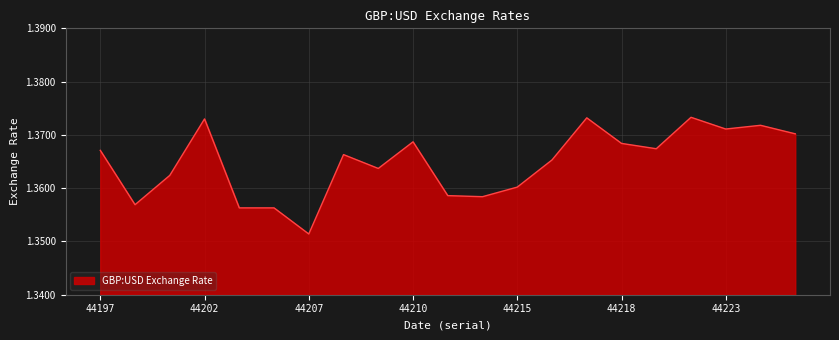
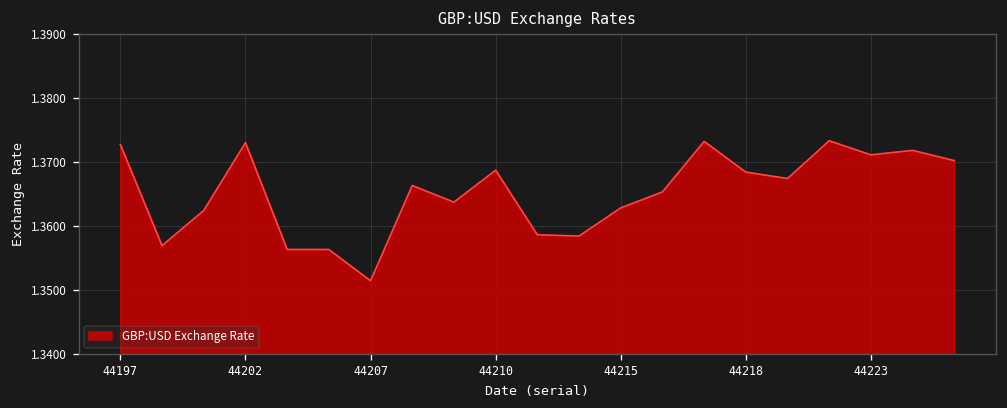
  {
-   "44197": 1.367,
+   "44197": 1.373,
    "44202": 1.373,
    "44207": 1.351,
    "44210": 1.369,
-   "44215": 1.360,
+   "44215": 1.363,
    "44218": 1.368,
    "44223": 1.371
  }
